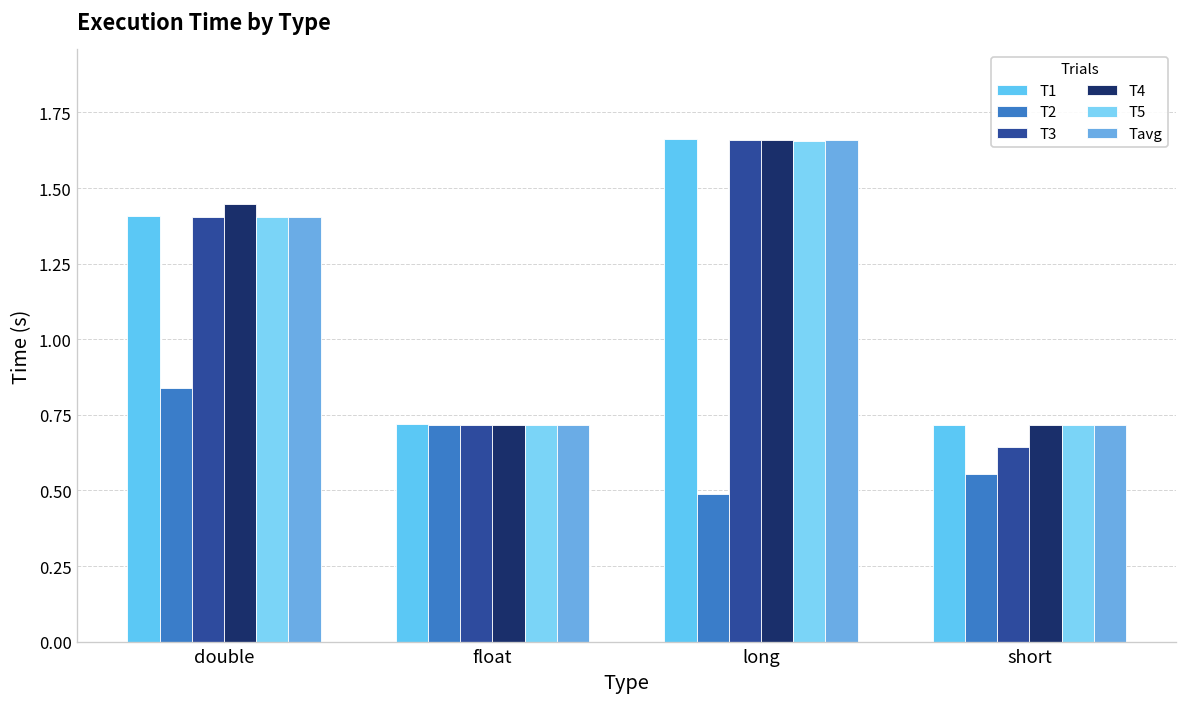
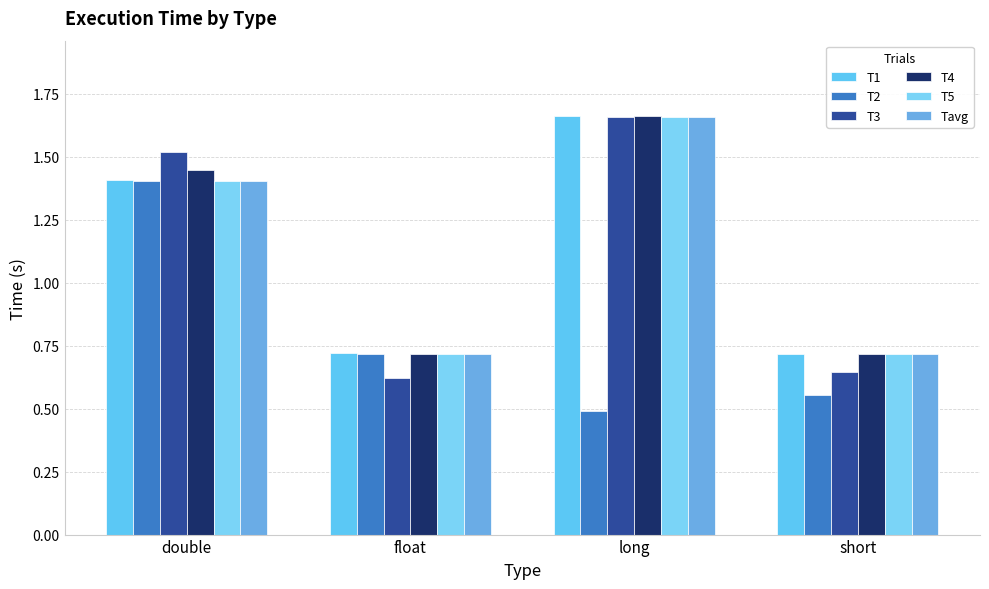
  {
    "T2": {
-     "double": 0.84,
+     "double": 1.40,
      "float": 0.72,
      "long": 0.49,
      "short": 0.55
    },
    "T3": {
-     "double": 1.40,
-     "float": 0.72,
+     "double": 1.52,
+     "float": 0.62,
      "long": 1.66,
      "short": 0.64
    },
    "T4": {
      "double": 1.45,
      "float": 0.72,
      "long": 1.66,
      "short": 0.72
    }
  }
